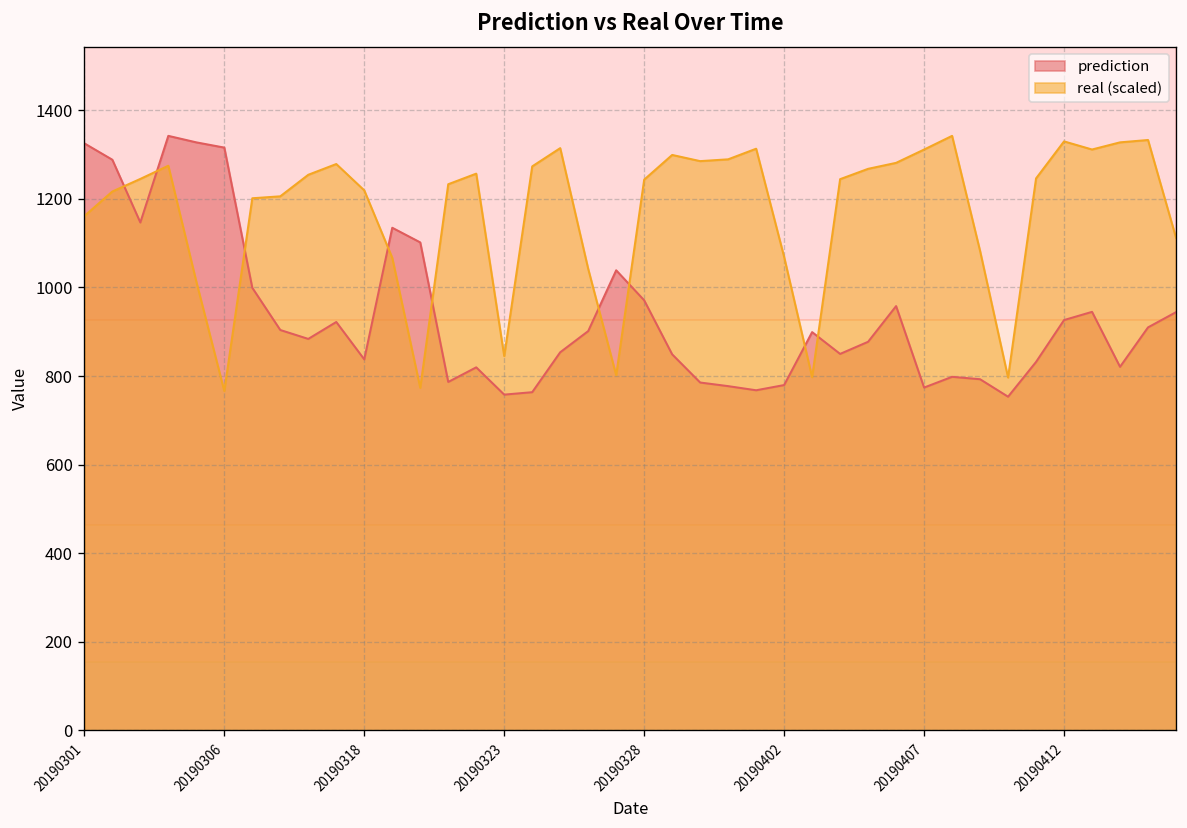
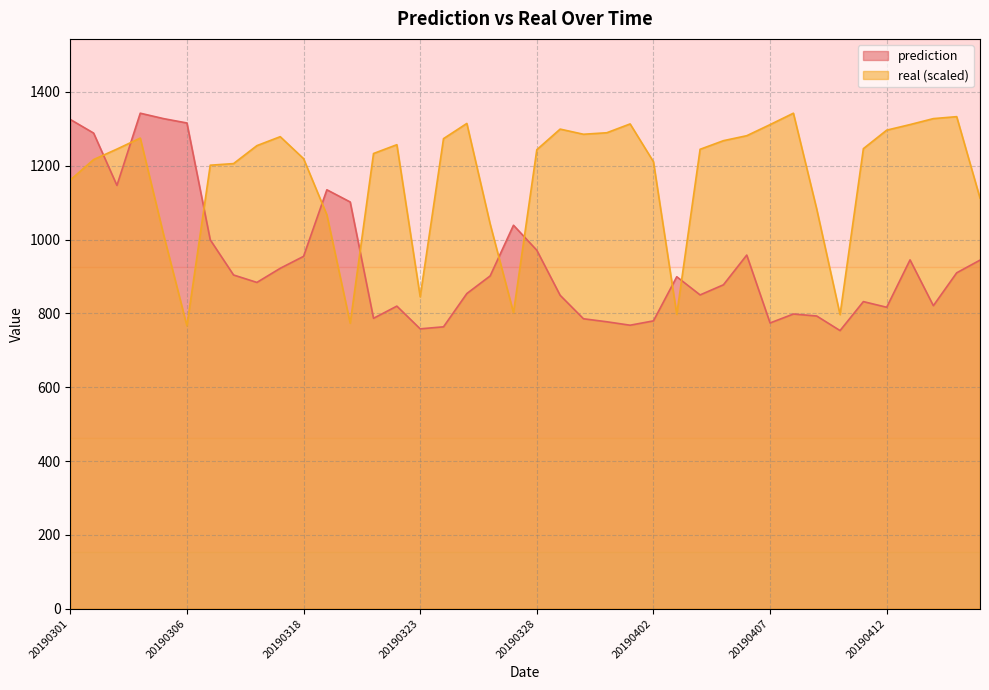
  {
    "prediction": {
      "20190301": 1330,
      "20190306": 1320,
-     "20190318": 840,
+     "20190318": 950,
      "20190323": 760,
      "20190328": 970,
      "20190402": 780,
      "20190407": 770,
-     "20190412": 930
+     "20190412": 820
    },
    "real (scaled)": {
      "20190301": 1160,
      "20190306": 770,
      "20190318": 1220,
      "20190323": 850,
      "20190328": 1240,
-     "20190402": 1070,
+     "20190402": 1210,
      "20190407": 1310,
-     "20190412": 1330
+     "20190412": 1300
    }
  }
